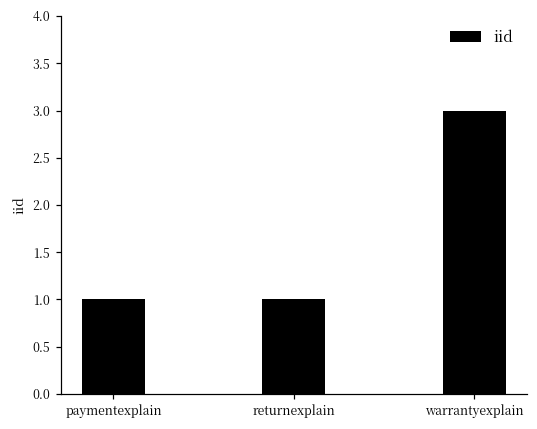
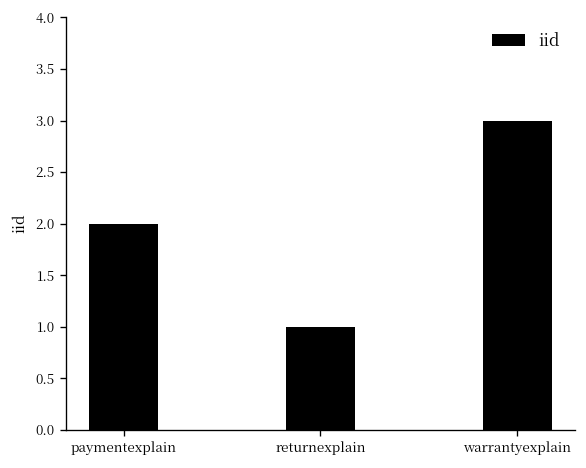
  {
-   "paymentexplain": 1,
+   "paymentexplain": 2,
    "returnexplain": 1,
    "warrantyexplain": 3
  }
